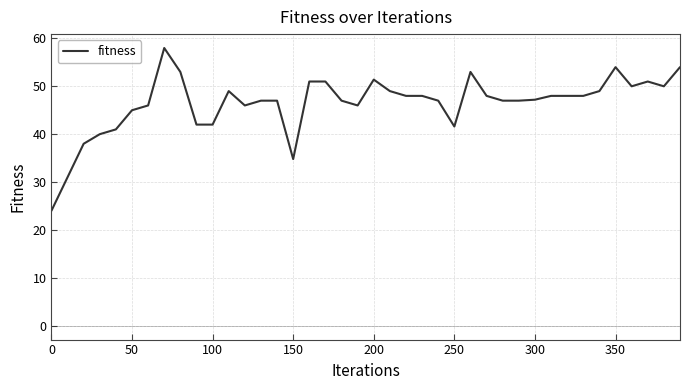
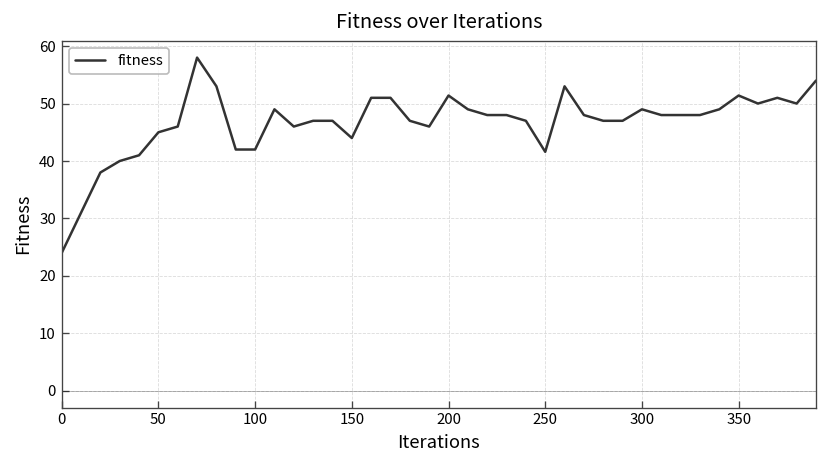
  {
    "0": 24,
    "50": 45,
    "100": 42,
-   "150": 35,
+   "150": 44,
    "200": 51,
    "250": 42,
-   "300": 47,
-   "350": 54
+   "300": 49,
+   "350": 51
  }
